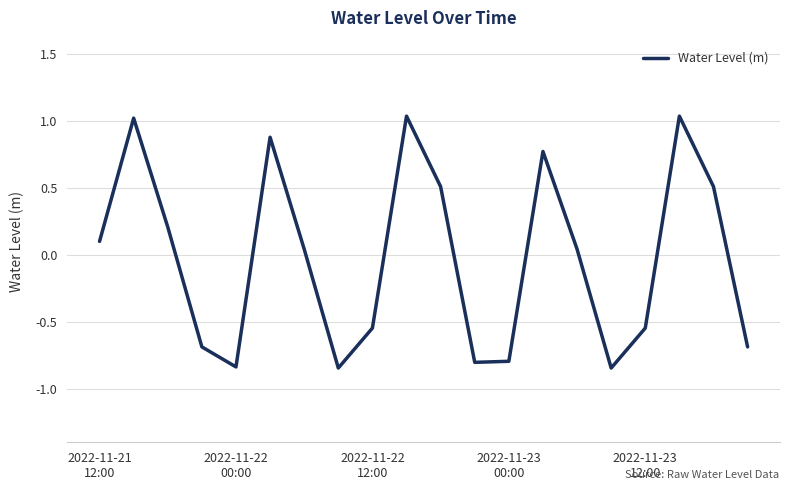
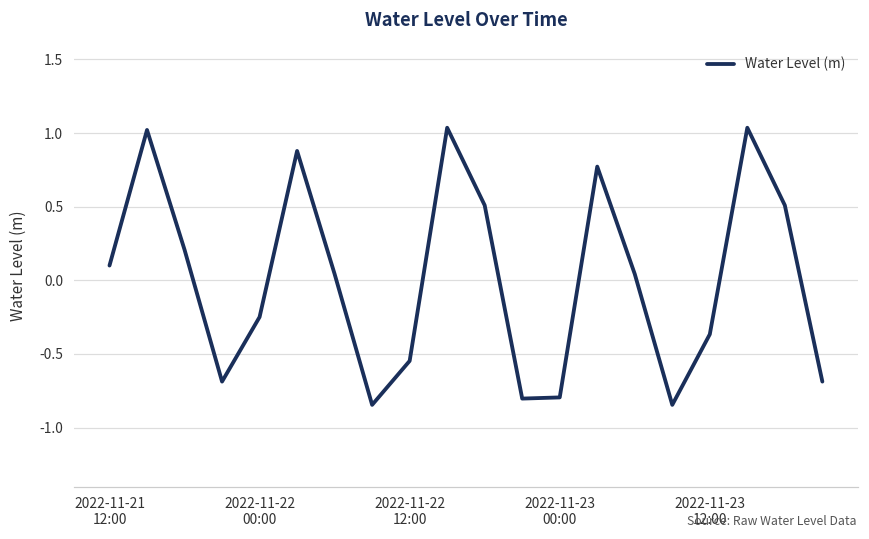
  {
    "2022-11-21 12:00": 0.10,
-   "2022-11-22 00:00": -0.84,
+   "2022-11-22 00:00": -0.25,
    "2022-11-22 12:00": -0.55,
    "2022-11-23 00:00": -0.79,
-   "2022-11-23 12:00": -0.55
+   "2022-11-23 12:00": -0.37
  }
